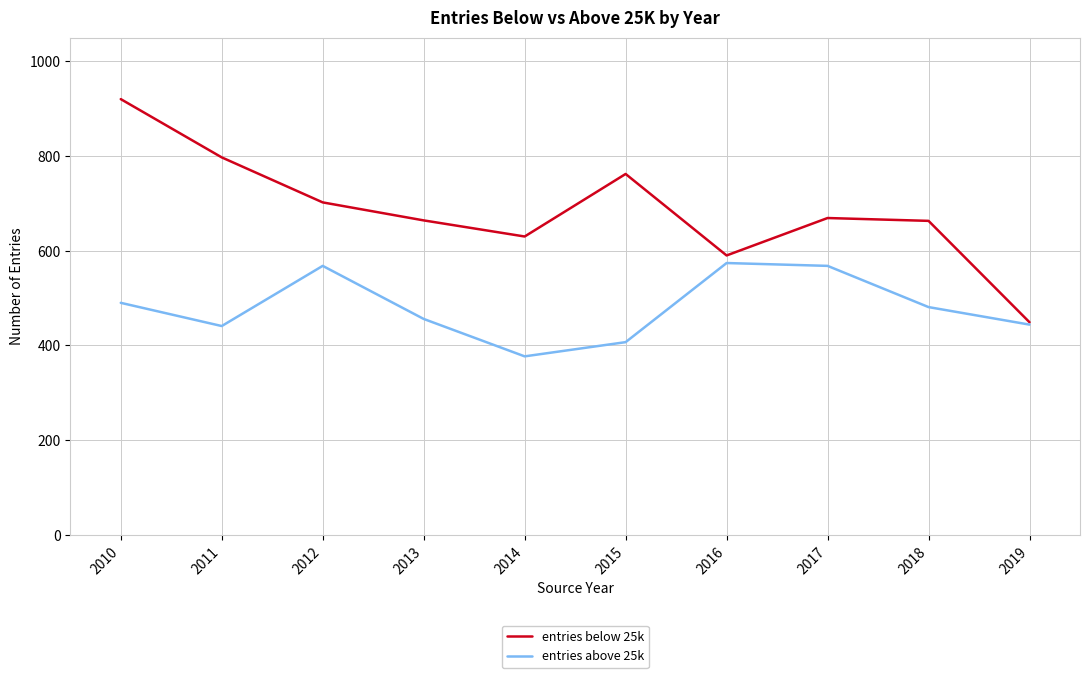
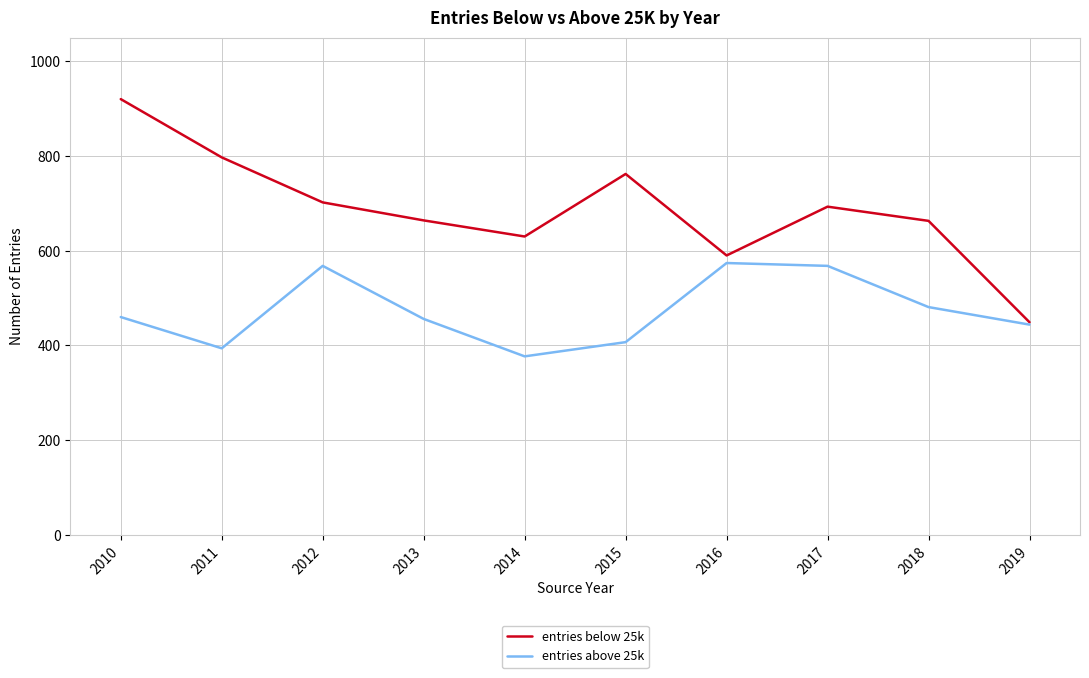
  {
    "entries below 25k": {
      "2010": 920,
      "2011": 800,
      "2012": 700,
      "2013": 660,
      "2014": 630,
      "2015": 760,
      "2016": 590,
-     "2017": 670,
+     "2017": 690,
      "2018": 660
    },
    "entries above 25k": {
-     "2010": 490,
-     "2011": 440,
+     "2010": 460,
+     "2011": 390,
      "2012": 570,
      "2013": 460,
      "2014": 380,
      "2015": 410,
      "2016": 570,
      "2017": 570,
      "2018": 480
    }
  }
